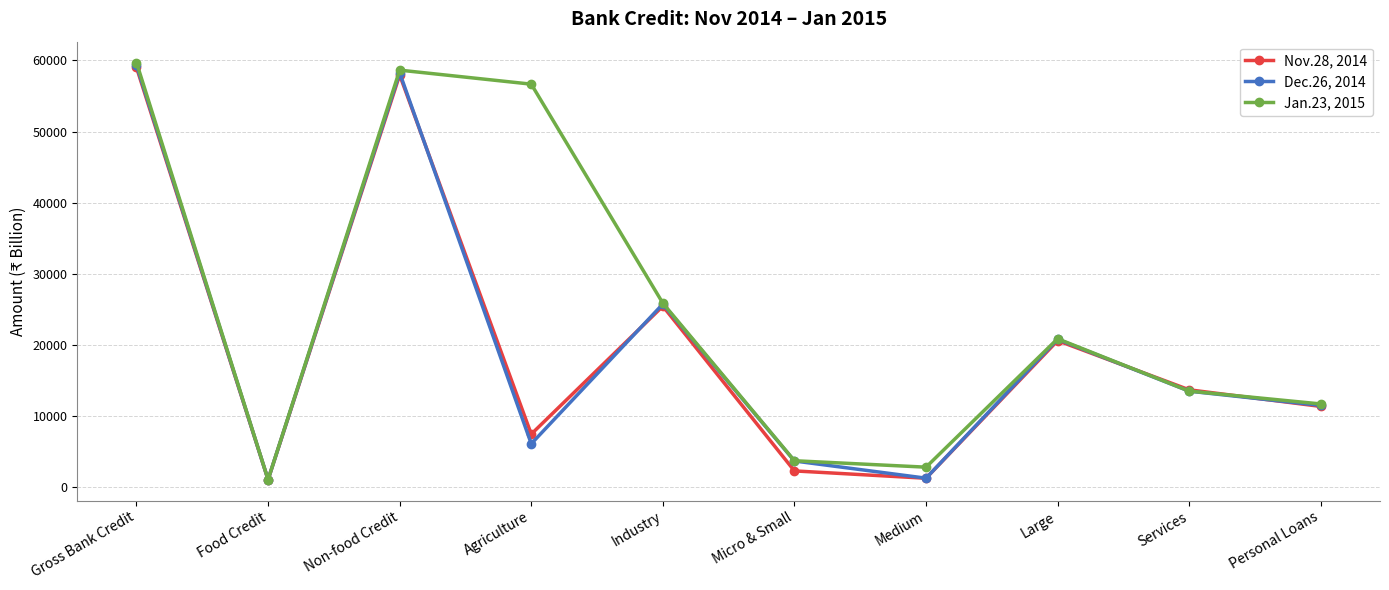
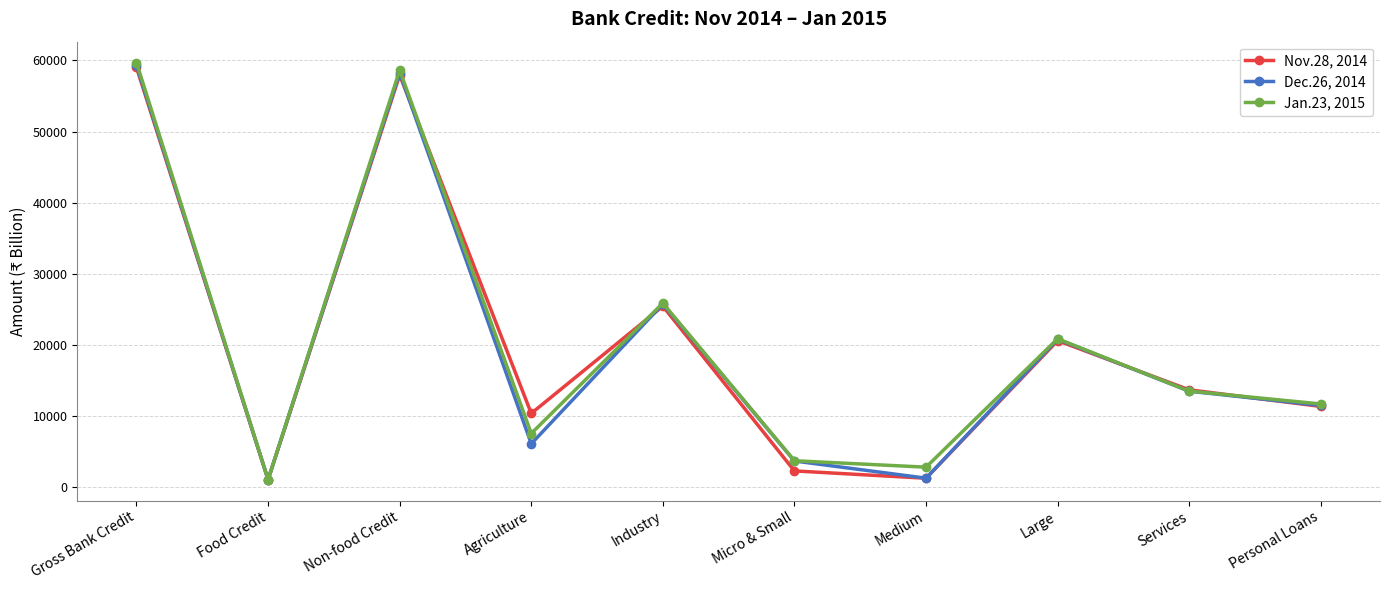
  {
    "Nov.28, 2014": {
-     "Agriculture": 7000,
+     "Agriculture": 10000,
      "Micro & Small": 2000
    },
    "Dec.26, 2014": {
      "Agriculture": 6000
    },
    "Jan.23, 2015": {
      "Gross Bank Credit": 60000,
      "Non-food Credit": 59000,
-     "Agriculture": 57000,
+     "Agriculture": 8000,
      "Medium": 3000
    }
  }
